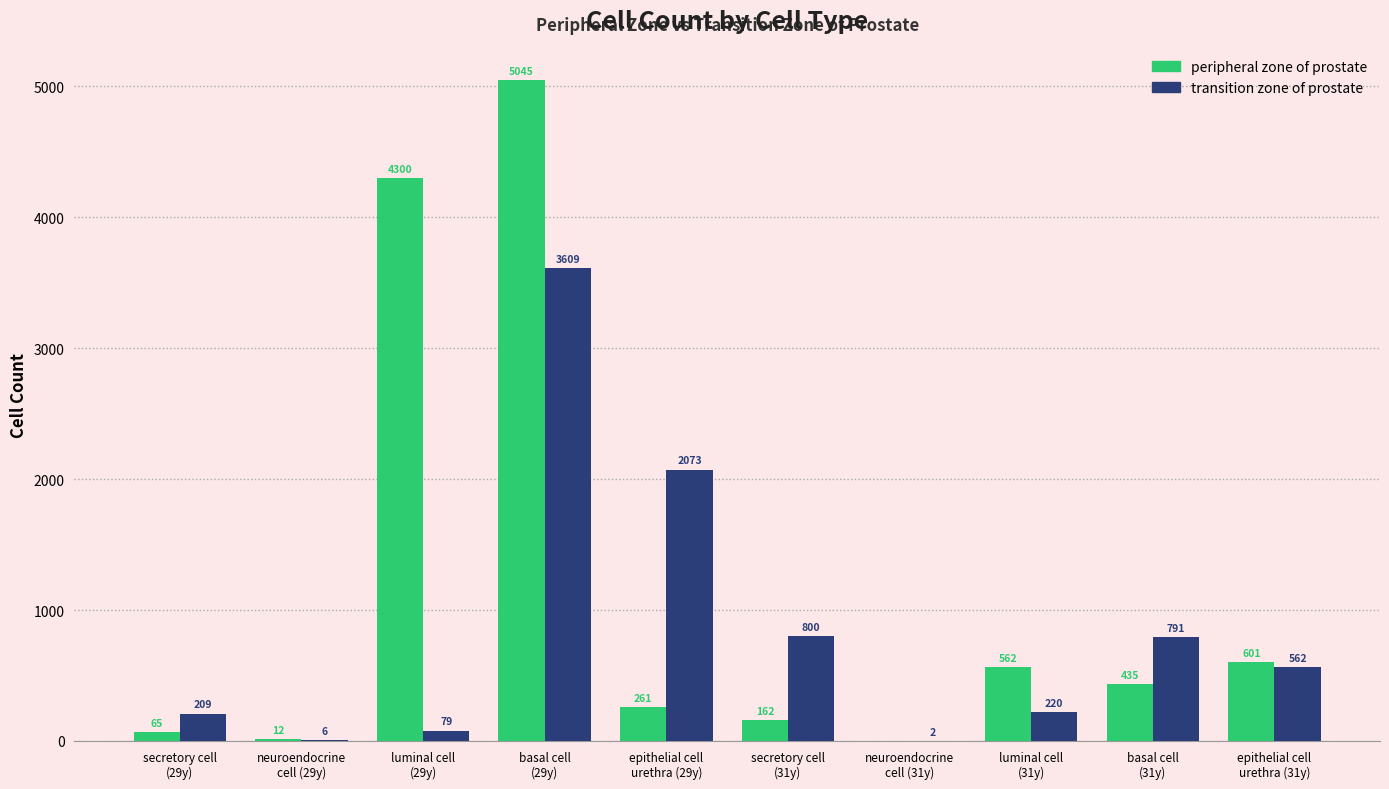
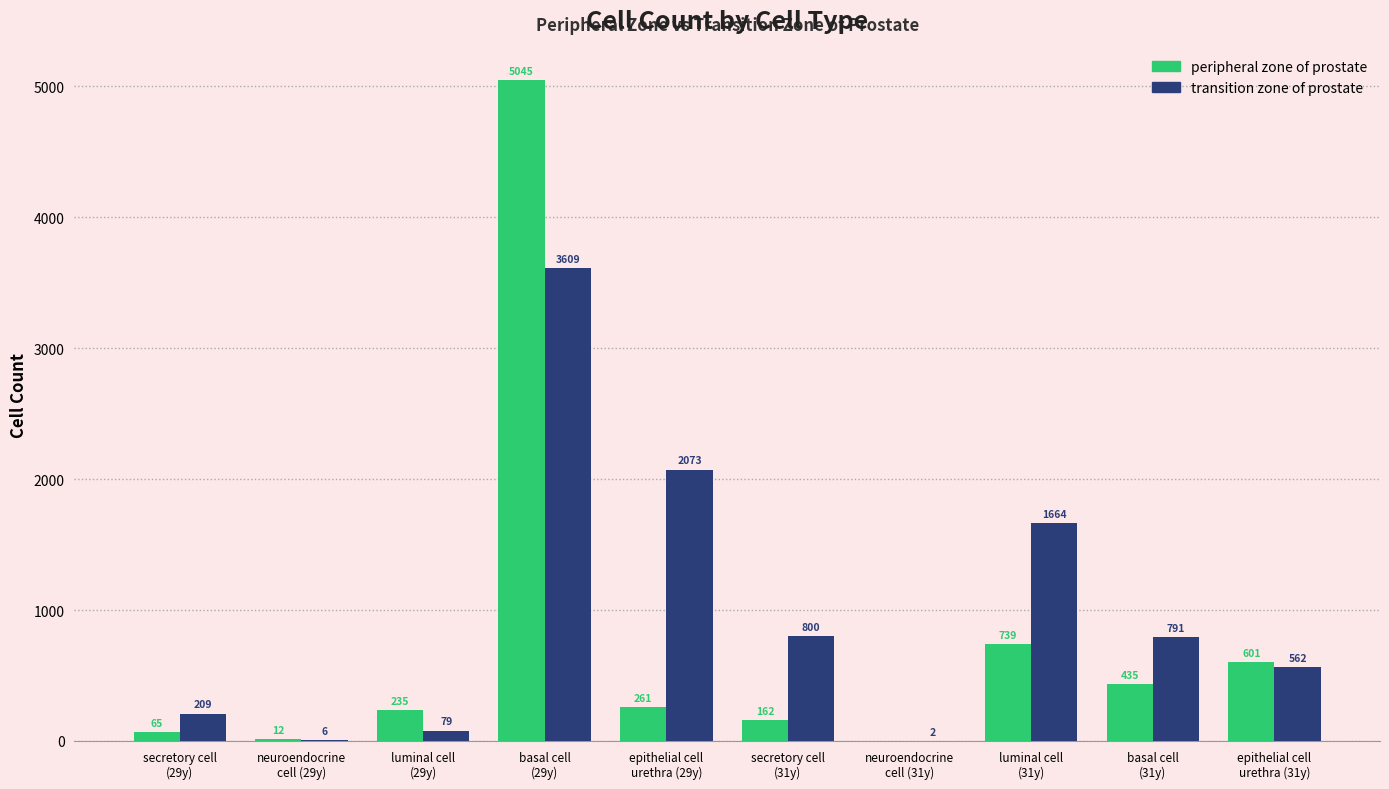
  {
    "peripheral zone of prostate": {
      "secretory cell (29y)": 65,
      "neuroendocrine cell (29y)": 12,
-     "luminal cell (29y)": 4300,
+     "luminal cell (29y)": 235,
      "basal cell (29y)": 5045,
      "epithelial cell urethra (29y)": 261,
      "secretory cell (31y)": 162,
-     "luminal cell (31y)": 562,
+     "luminal cell (31y)": 739,
      "basal cell (31y)": 435,
      "epithelial cell urethra (31y)": 601
    },
    "transition zone of prostate": {
      "secretory cell (29y)": 209,
      "neuroendocrine cell (29y)": 6,
      "luminal cell (29y)": 79,
      "basal cell (29y)": 3609,
      "epithelial cell urethra (29y)": 2073,
      "secretory cell (31y)": 800,
      "neuroendocrine cell (31y)": 2,
-     "luminal cell (31y)": 220,
+     "luminal cell (31y)": 1664,
      "basal cell (31y)": 791,
      "epithelial cell urethra (31y)": 562
    }
  }
